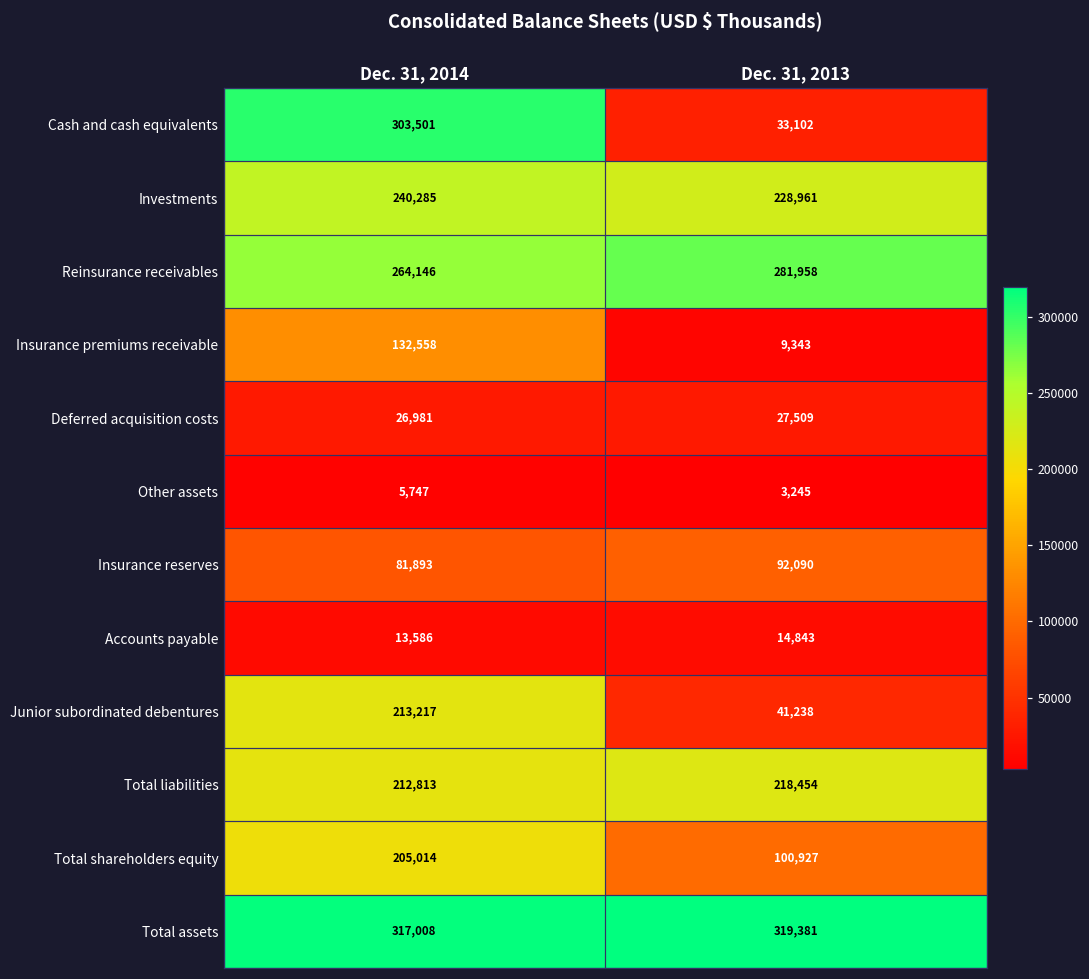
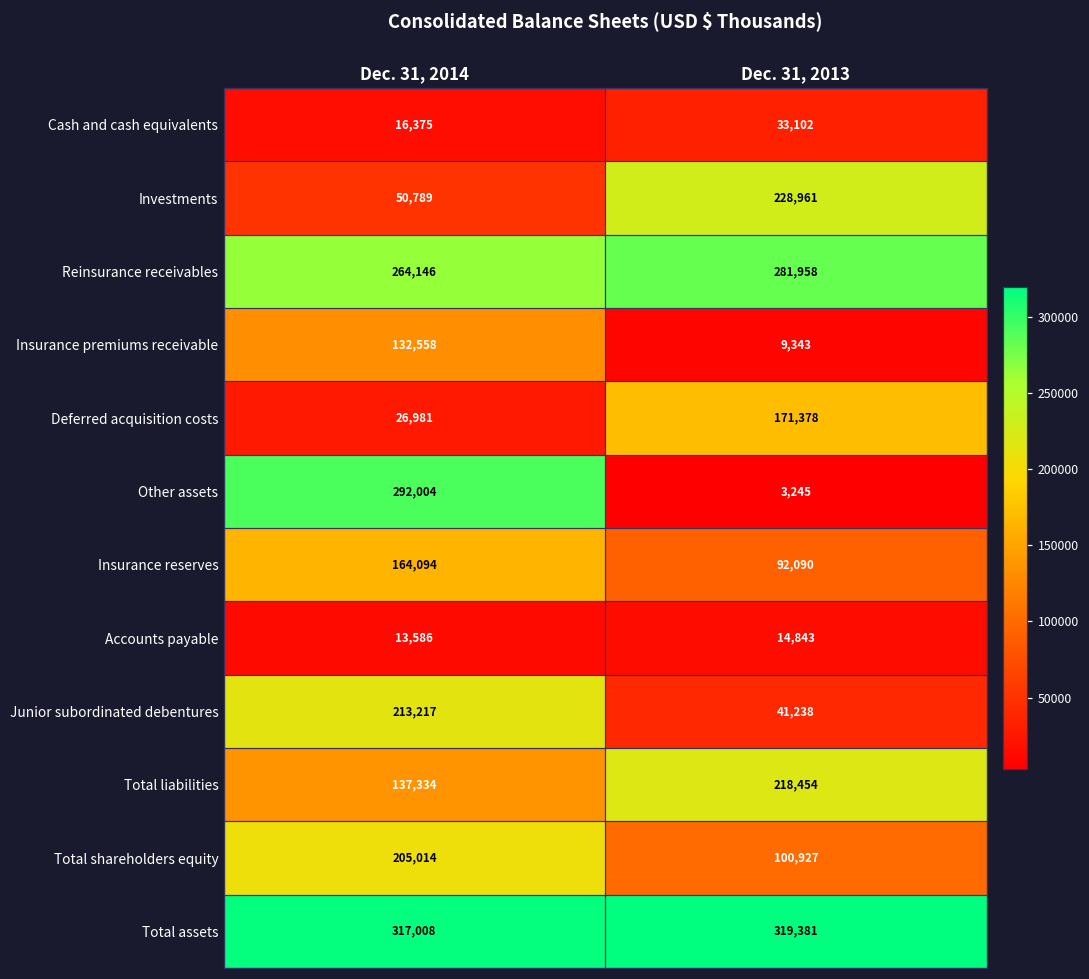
  {
    "Cash and cash equivalents": {
-     "Dec. 31, 2014": "303,501",
+     "Dec. 31, 2014": "16,375",
      "Dec. 31, 2013": "33,102"
    },
    "Investments": {
-     "Dec. 31, 2014": "240,285",
+     "Dec. 31, 2014": "50,789",
      "Dec. 31, 2013": "228,961"
    },
    "Reinsurance receivables": {
      "Dec. 31, 2014": "264,146",
      "Dec. 31, 2013": "281,958"
    },
    "Insurance premiums receivable": {
      "Dec. 31, 2014": "132,558",
      "Dec. 31, 2013": "9,343"
    },
    "Deferred acquisition costs": {
      "Dec. 31, 2014": "26,981",
-     "Dec. 31, 2013": "27,509"
+     "Dec. 31, 2013": "171,378"
    },
    "Other assets": {
-     "Dec. 31, 2014": "5,747",
+     "Dec. 31, 2014": "292,004",
      "Dec. 31, 2013": "3,245"
    },
    "Insurance reserves": {
-     "Dec. 31, 2014": "81,893",
+     "Dec. 31, 2014": "164,094",
      "Dec. 31, 2013": "92,090"
    },
    "Accounts payable": {
      "Dec. 31, 2014": "13,586",
      "Dec. 31, 2013": "14,843"
    },
    "Junior subordinated debentures": {
      "Dec. 31, 2014": "213,217",
      "Dec. 31, 2013": "41,238"
    },
    "Total liabilities": {
-     "Dec. 31, 2014": "212,813",
+     "Dec. 31, 2014": "137,334",
      "Dec. 31, 2013": "218,454"
    },
    "Total shareholders equity": {
      "Dec. 31, 2014": "205,014",
      "Dec. 31, 2013": "100,927"
    },
    "Total assets": {
      "Dec. 31, 2014": "317,008",
      "Dec. 31, 2013": "319,381"
    }
  }
